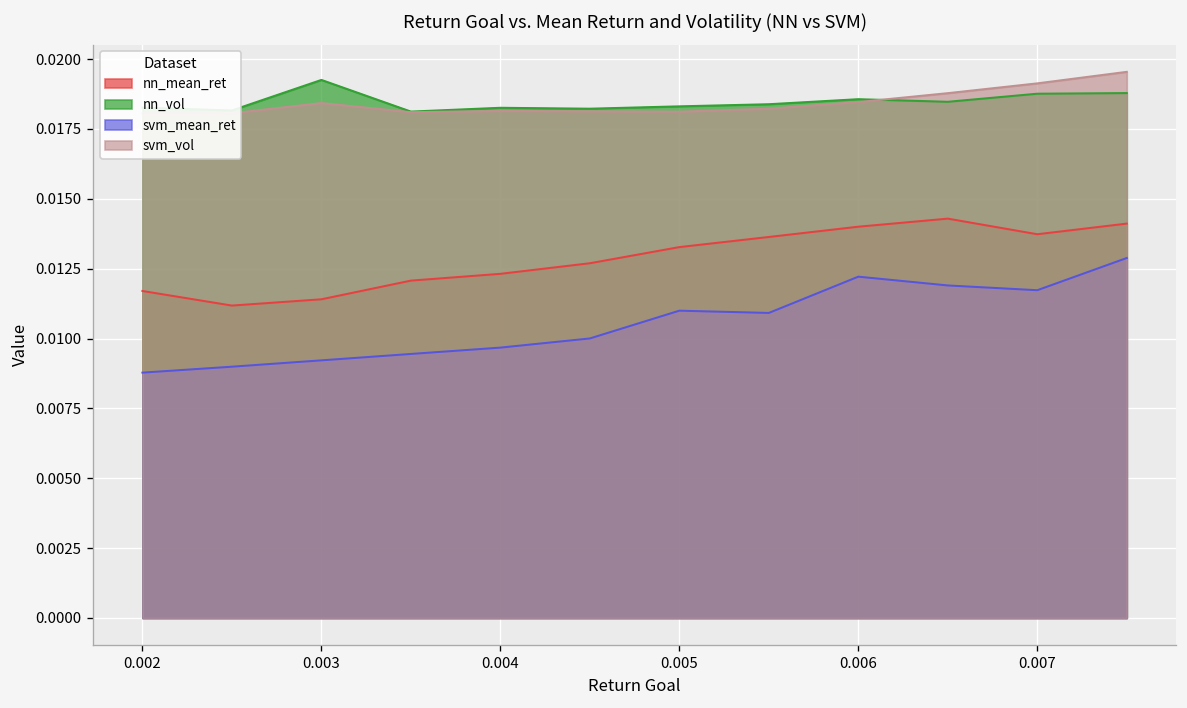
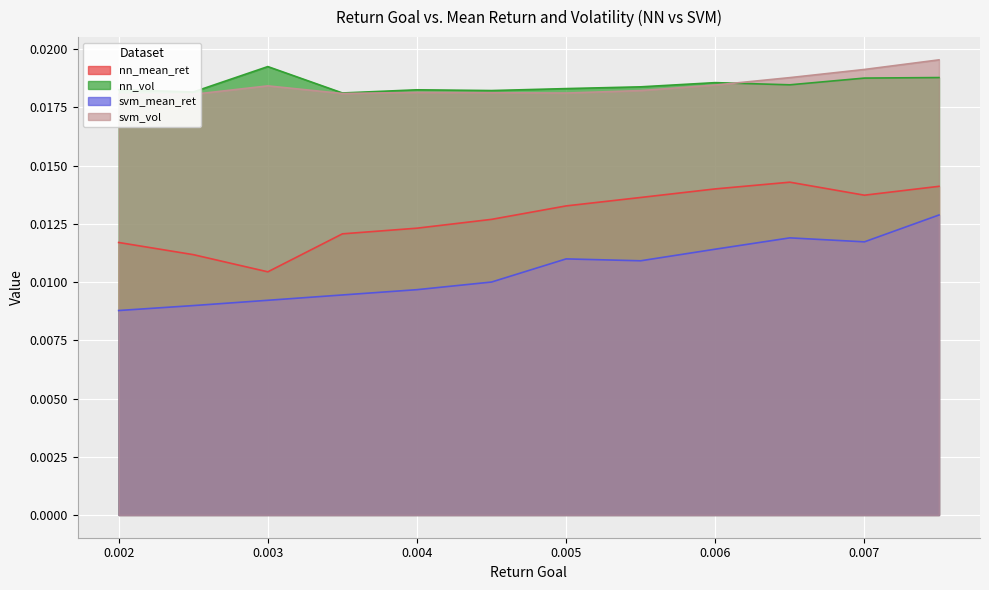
  {
    "nn_mean_ret": {
      "0.002": 0.0117,
-     "0.003": 0.0114,
+     "0.003": 0.0104,
      "0.004": 0.0123,
      "0.005": 0.0133,
      "0.006": 0.0140,
      "0.007": 0.0137
    },
    "nn_vol": {
      "0.003": 0.0193,
      "0.004": 0.0183,
      "0.005": 0.0183,
      "0.007": 0.0188
    },
    "svm_mean_ret": {
      "0.002": 0.0088,
      "0.003": 0.0092,
      "0.004": 0.0097,
      "0.005": 0.0110,
-     "0.006": 0.0122,
+     "0.006": 0.0114,
      "0.007": 0.0117
    },
    "svm_vol": {
      "0.003": 0.0184,
      "0.004": 0.0181,
      "0.005": 0.0181,
      "0.007": 0.0191
    }
  }
